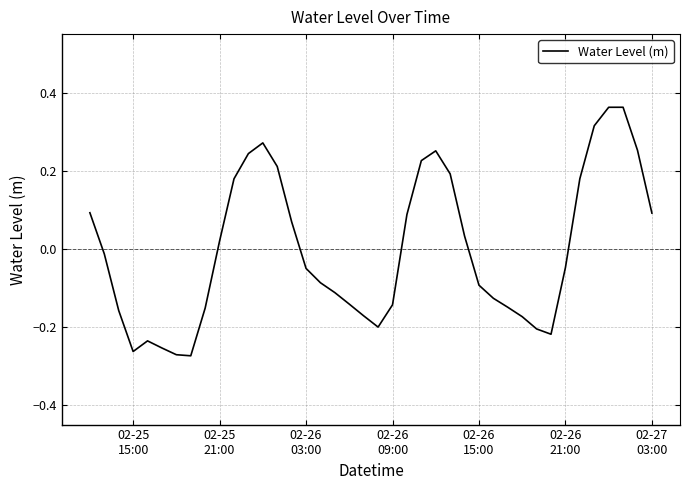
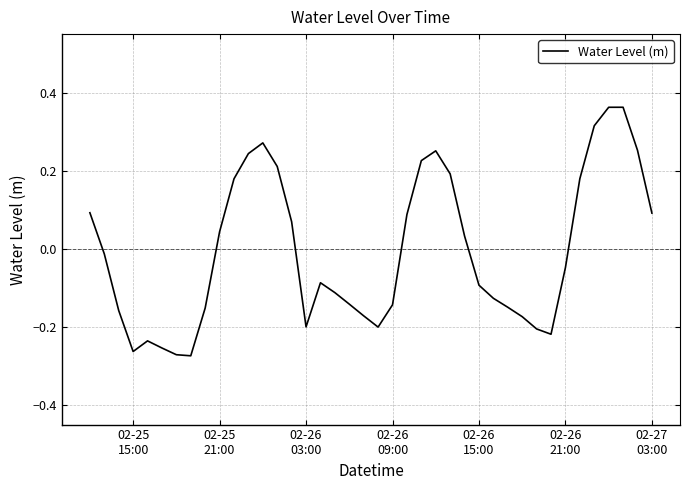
  {
    "02-25 15:00": -0.26,
-   "02-25 21:00": 0.02,
-   "02-26 03:00": -0.05,
+   "02-25 21:00": 0.04,
+   "02-26 03:00": -0.20,
    "02-26 09:00": -0.14,
    "02-26 15:00": -0.09,
    "02-26 21:00": -0.05,
    "02-27 03:00": 0.09
  }
